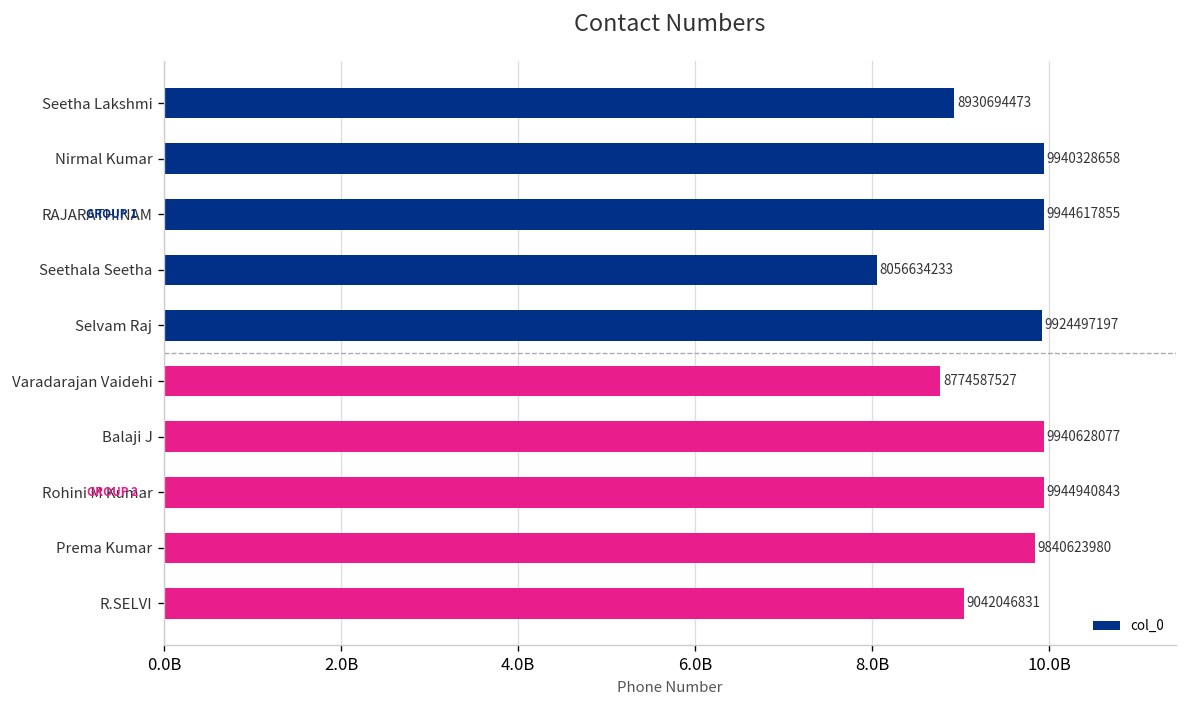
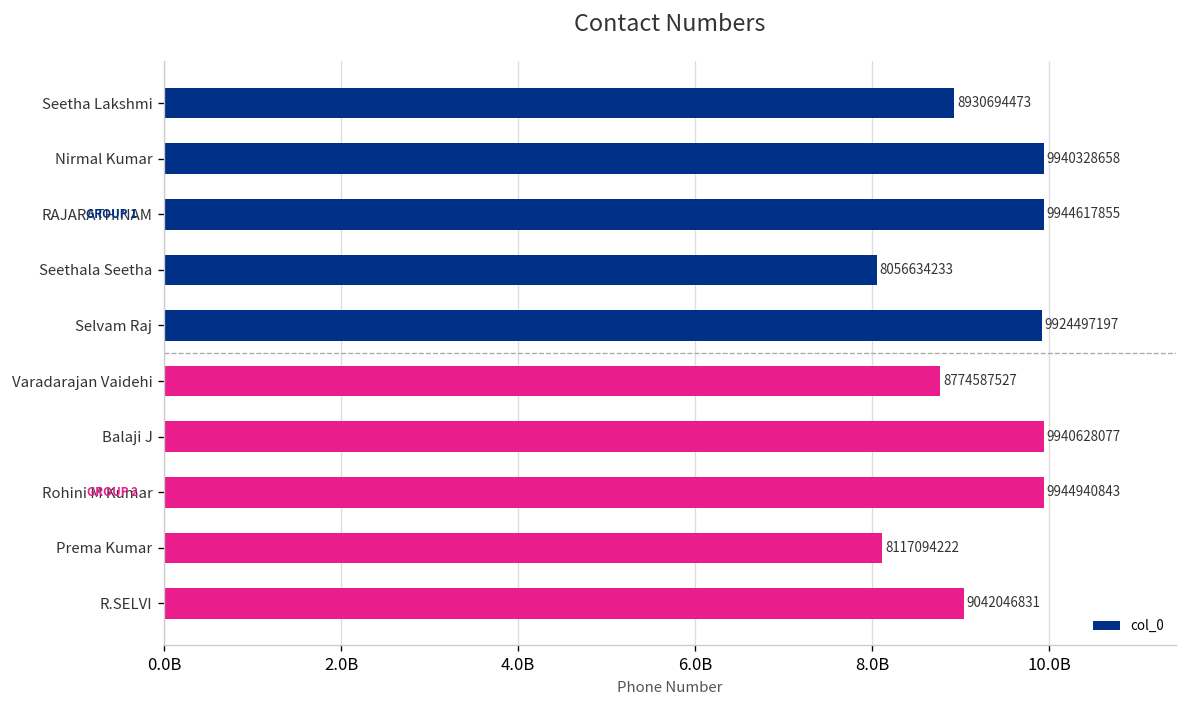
  {
    "Seetha Lakshmi": 8930694473,
    "Nirmal Kumar": 9940328658,
    "RAJARATHINAM": 9944617855,
    "Seethala Seetha": 8056634233,
    "Selvam Raj": 9924497197,
    "Varadarajan Vaidehi": 8774587527,
    "Balaji J": 9940628077,
    "Rohini M Kumar": 9944940843,
-   "Prema Kumar": 9840623980,
+   "Prema Kumar": 8117094222,
    "R.SELVI": 9042046831
  }
